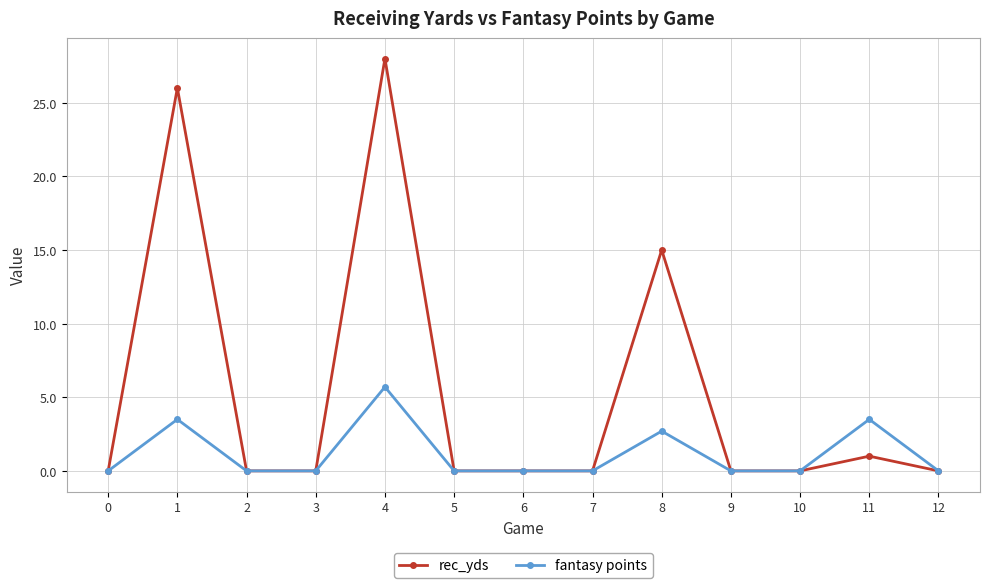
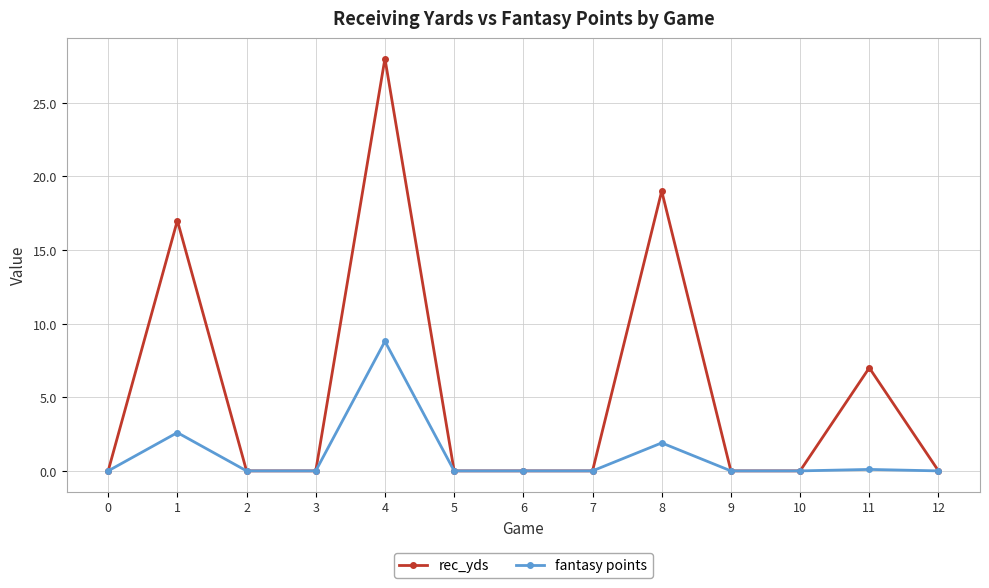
  {
    "rec_yds": {
-     "1": 26,
+     "1": 17,
      "4": 28,
-     "8": 15,
-     "11": 1
+     "8": 19,
+     "11": 7
    },
    "fantasy points": {
-     "1": 3.5,
-     "4": 5.7,
-     "8": 2.7,
-     "11": 3.5
+     "1": 2.6,
+     "4": 8.8,
+     "8": 1.9,
+     "11": 0.1
    }
  }
